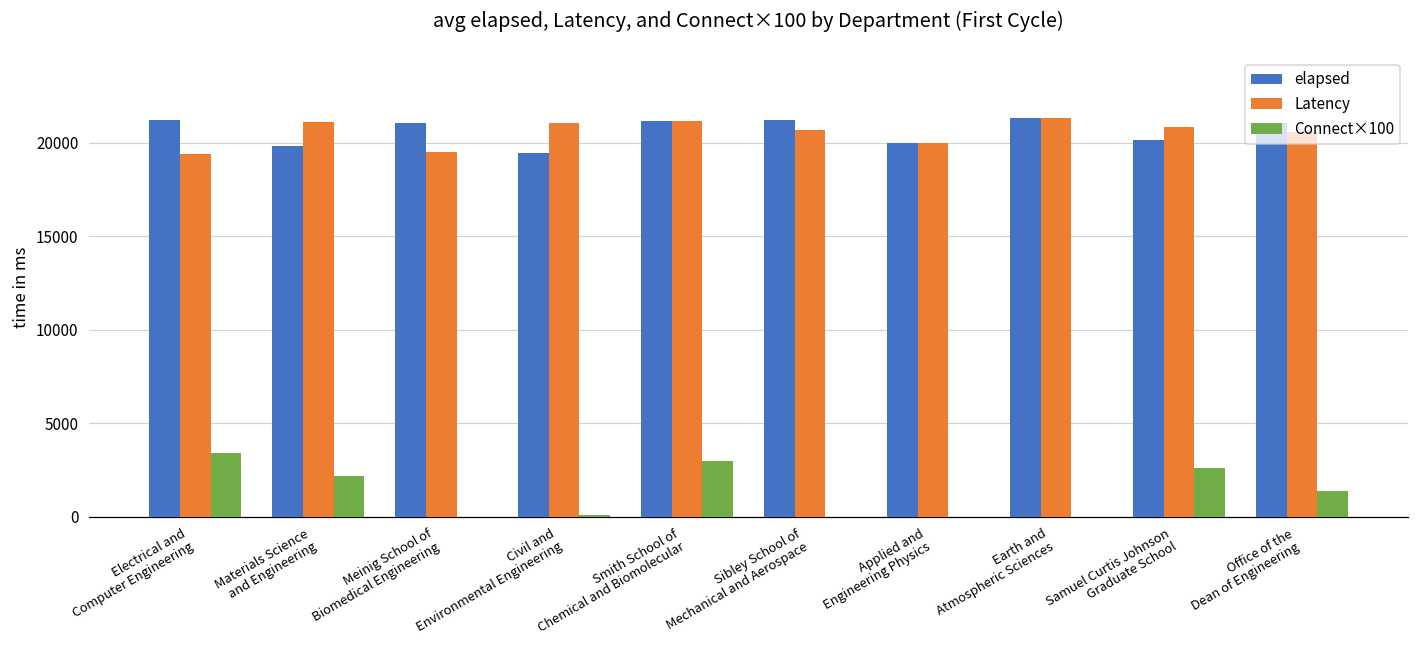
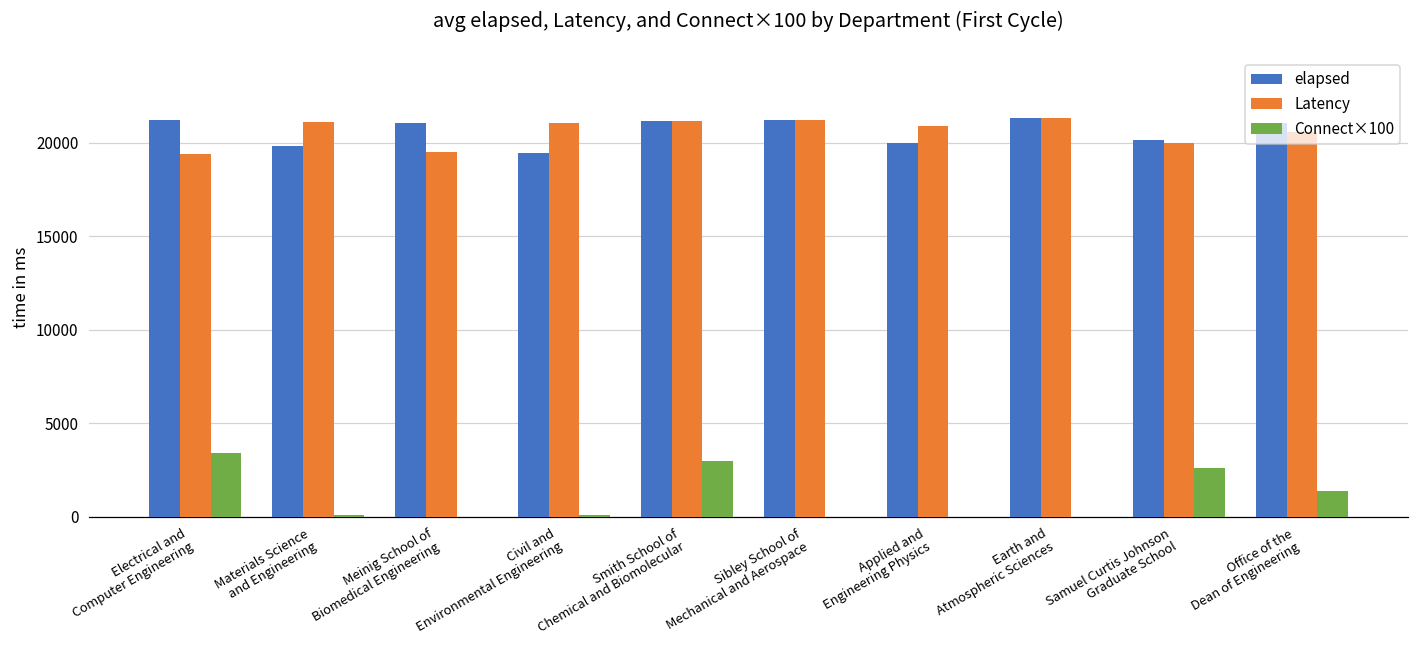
  {
    "elapsed": {
      "Electrical and Computer Engineering": 21200,
      "Materials Science and Engineering": 19900,
      "Meinig School of Biomedical Engineering": 21100,
      "Civil and Environmental Engineering": 19500,
      "Smith School of Chemical and Biomolecular": 21200,
      "Sibley School of Mechanical and Aerospace": 21200,
      "Applied and Engineering Physics": 20000,
      "Earth and Atmospheric Sciences": 21400,
      "Samuel Curtis Johnson Graduate School": 20200
    },
    "Latency": {
      "Electrical and Computer Engineering": 19400,
      "Materials Science and Engineering": 21100,
      "Meinig School of Biomedical Engineering": 19500,
      "Civil and Environmental Engineering": 21000,
      "Smith School of Chemical and Biomolecular": 21200,
-     "Sibley School of Mechanical and Aerospace": 20700,
-     "Applied and Engineering Physics": 20000,
+     "Sibley School of Mechanical and Aerospace": 21200,
+     "Applied and Engineering Physics": 20900,
      "Earth and Atmospheric Sciences": 21300,
-     "Samuel Curtis Johnson Graduate School": 20900
+     "Samuel Curtis Johnson Graduate School": 20000
    },
    "Connect×100": {
      "Electrical and Computer Engineering": 3400,
-     "Materials Science and Engineering": 2200,
+     "Materials Science and Engineering": 100,
      "Meinig School of Biomedical Engineering": 0,
      "Smith School of Chemical and Biomolecular": 3000,
      "Sibley School of Mechanical and Aerospace": 0,
      "Applied and Engineering Physics": 0,
      "Earth and Atmospheric Sciences": 0,
      "Samuel Curtis Johnson Graduate School": 2600,
      "Office of the Dean of Engineering": 1400
    }
  }
